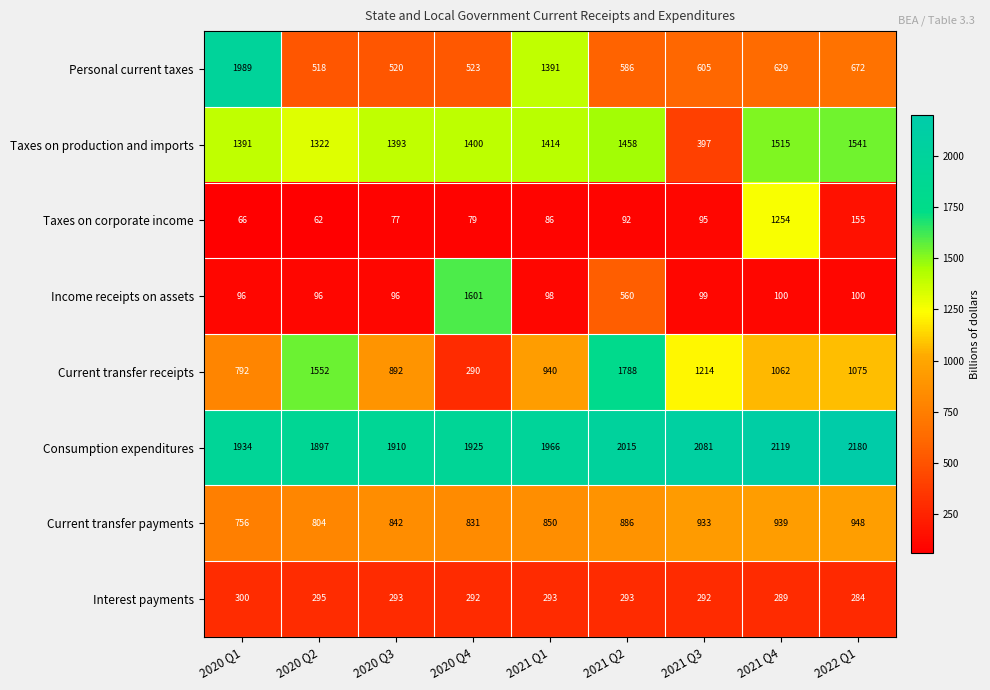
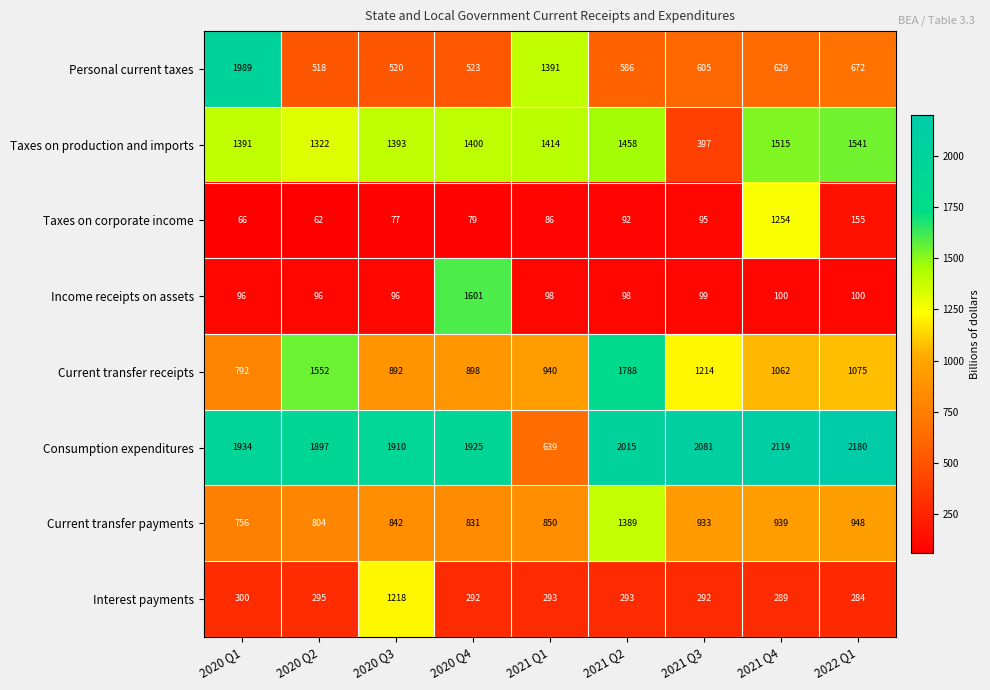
  {
    "Personal current taxes": {
      "2020 Q1": 1989,
      "2020 Q2": 518,
      "2020 Q3": 520,
      "2020 Q4": 523,
      "2021 Q1": 1391,
      "2021 Q2": 586,
      "2021 Q3": 605,
      "2021 Q4": 629,
      "2022 Q1": 672
    },
    "Taxes on production and imports": {
      "2020 Q1": 1391,
      "2020 Q2": 1322,
      "2020 Q3": 1393,
      "2020 Q4": 1400,
      "2021 Q1": 1414,
      "2021 Q2": 1458,
      "2021 Q3": 397,
      "2021 Q4": 1515,
      "2022 Q1": 1541
    },
    "Taxes on corporate income": {
      "2020 Q1": 66,
      "2020 Q2": 62,
      "2020 Q3": 77,
      "2020 Q4": 79,
      "2021 Q1": 86,
      "2021 Q2": 92,
      "2021 Q3": 95,
      "2021 Q4": 1254,
      "2022 Q1": 155
    },
    "Income receipts on assets": {
      "2020 Q1": 96,
      "2020 Q2": 96,
      "2020 Q3": 96,
      "2020 Q4": 1601,
      "2021 Q1": 98,
-     "2021 Q2": 560,
+     "2021 Q2": 98,
      "2021 Q3": 99,
      "2021 Q4": 100,
      "2022 Q1": 100
    },
    "Current transfer receipts": {
      "2020 Q1": 792,
      "2020 Q2": 1552,
      "2020 Q3": 892,
-     "2020 Q4": 290,
+     "2020 Q4": 898,
      "2021 Q1": 940,
      "2021 Q2": 1788,
      "2021 Q3": 1214,
      "2021 Q4": 1062,
      "2022 Q1": 1075
    },
    "Consumption expenditures": {
      "2020 Q1": 1934,
      "2020 Q2": 1897,
      "2020 Q3": 1910,
      "2020 Q4": 1925,
-     "2021 Q1": 1966,
+     "2021 Q1": 639,
      "2021 Q2": 2015,
      "2021 Q3": 2081,
      "2021 Q4": 2119,
      "2022 Q1": 2180
    },
    "Current transfer payments": {
      "2020 Q1": 756,
      "2020 Q2": 804,
      "2020 Q3": 842,
      "2020 Q4": 831,
      "2021 Q1": 850,
-     "2021 Q2": 886,
+     "2021 Q2": 1389,
      "2021 Q3": 933,
      "2021 Q4": 939,
      "2022 Q1": 948
    },
    "Interest payments": {
      "2020 Q1": 300,
      "2020 Q2": 295,
-     "2020 Q3": 293,
+     "2020 Q3": 1218,
      "2020 Q4": 292,
      "2021 Q1": 293,
      "2021 Q2": 293,
      "2021 Q3": 292,
      "2021 Q4": 289,
      "2022 Q1": 284
    }
  }
